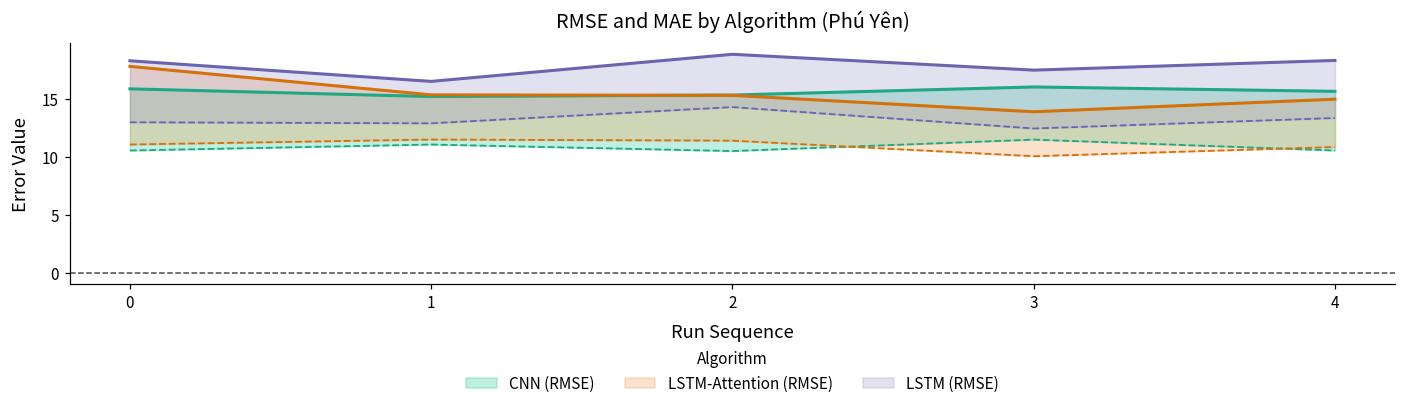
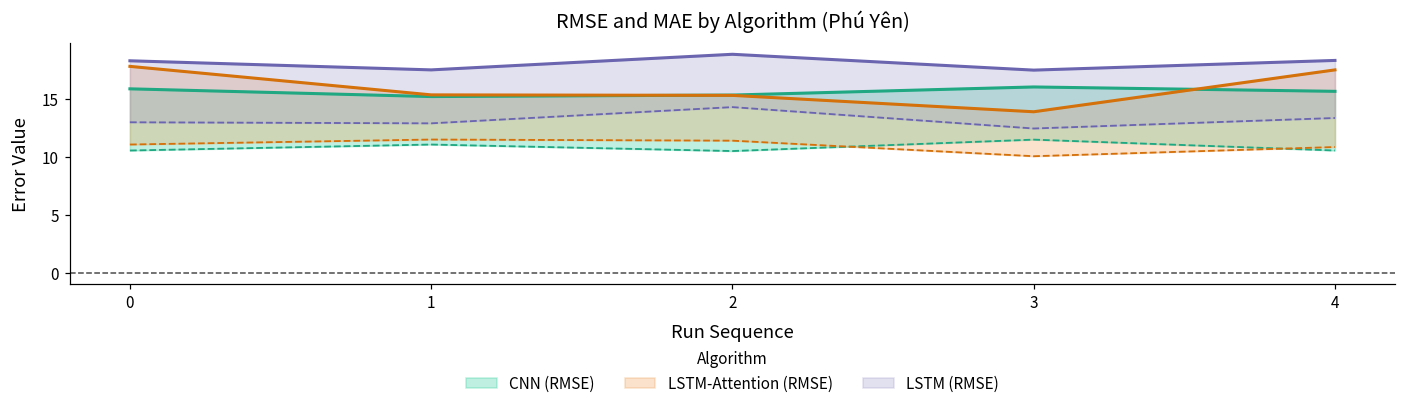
  {
    "LSTM-Attention (RMSE)": {
      "0": 17.9,
      "3": 13.9,
-     "4": 15.0
+     "4": 17.6
    },
    "LSTM (RMSE)": {
      "0": 18.3,
-     "1": 16.6,
+     "1": 17.6,
      "2": 18.9,
      "3": 17.5,
      "4": 18.4
    }
  }
